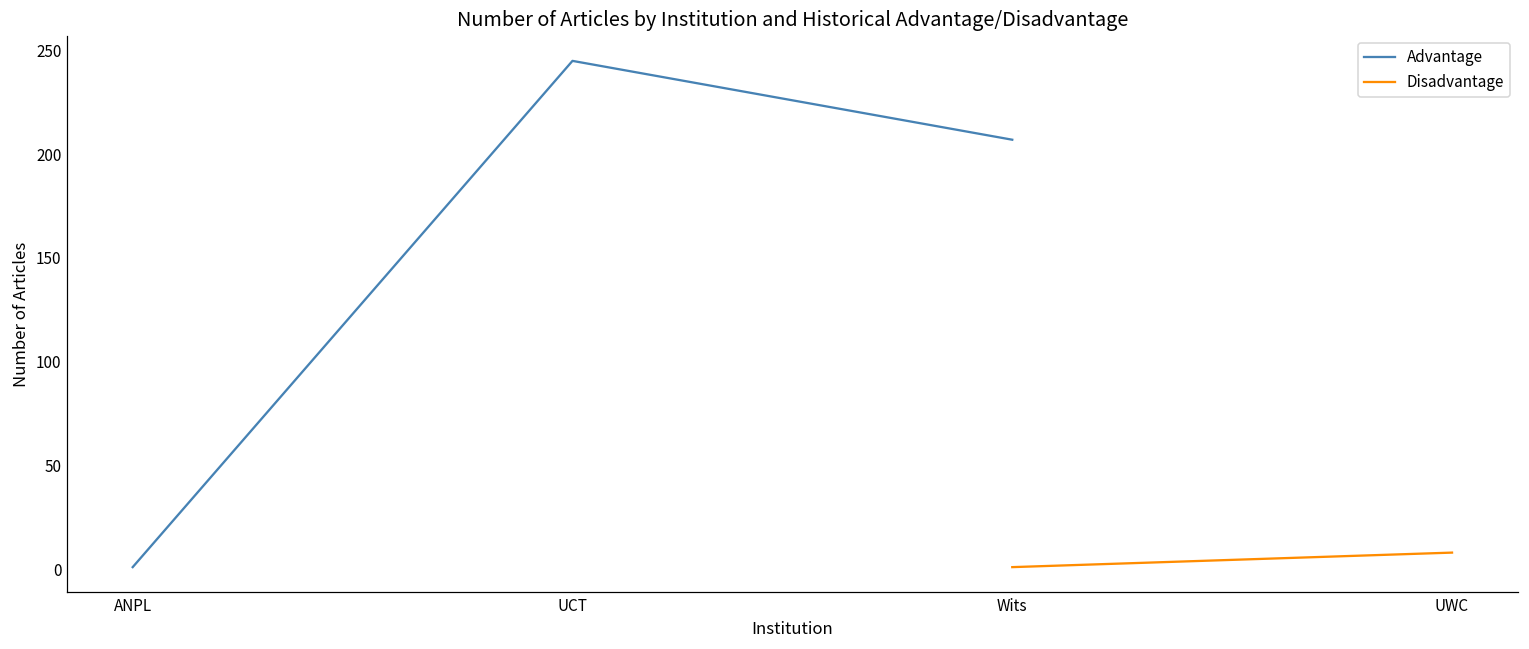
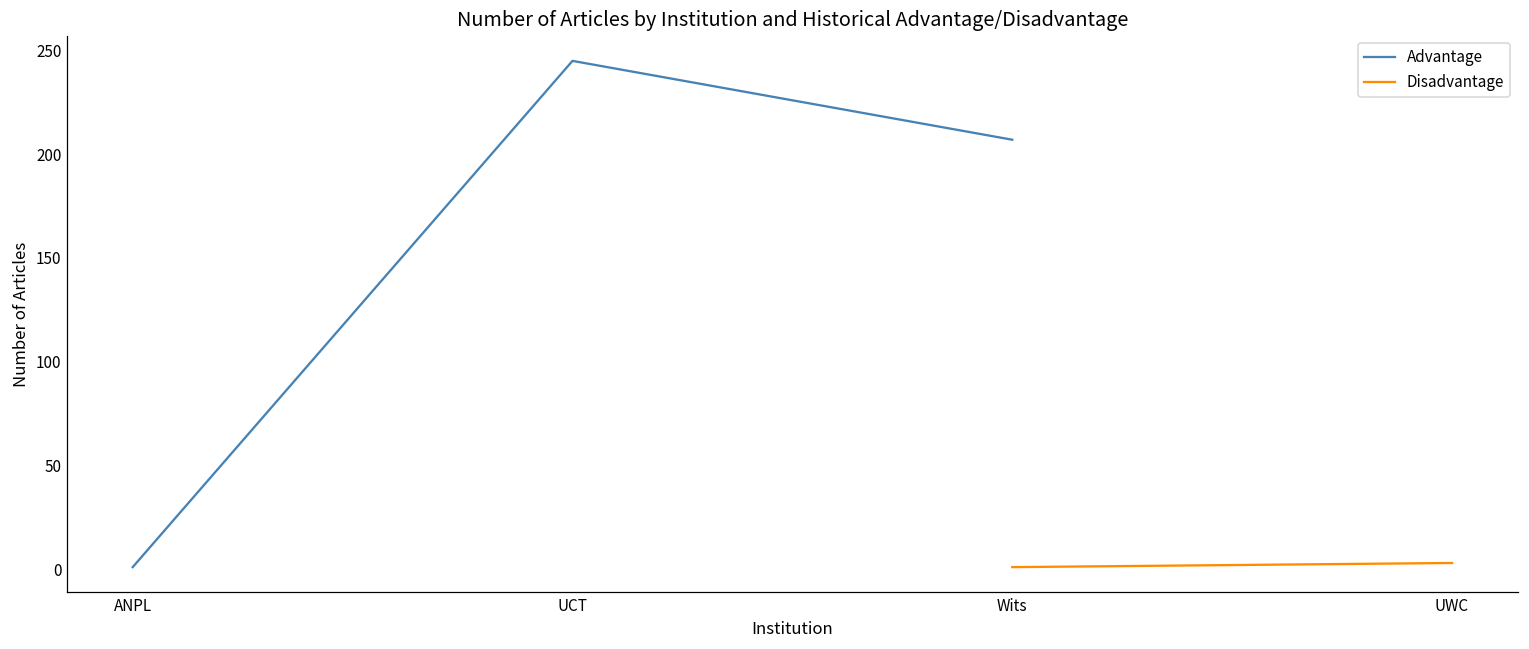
  {
    "Advantage": {
      "ANPL": 1,
      "UCT": 245,
      "Wits": 207
    },
    "Disadvantage": {
      "Wits": 1,
-     "UWC": 8
+     "UWC": 3
    }
  }
